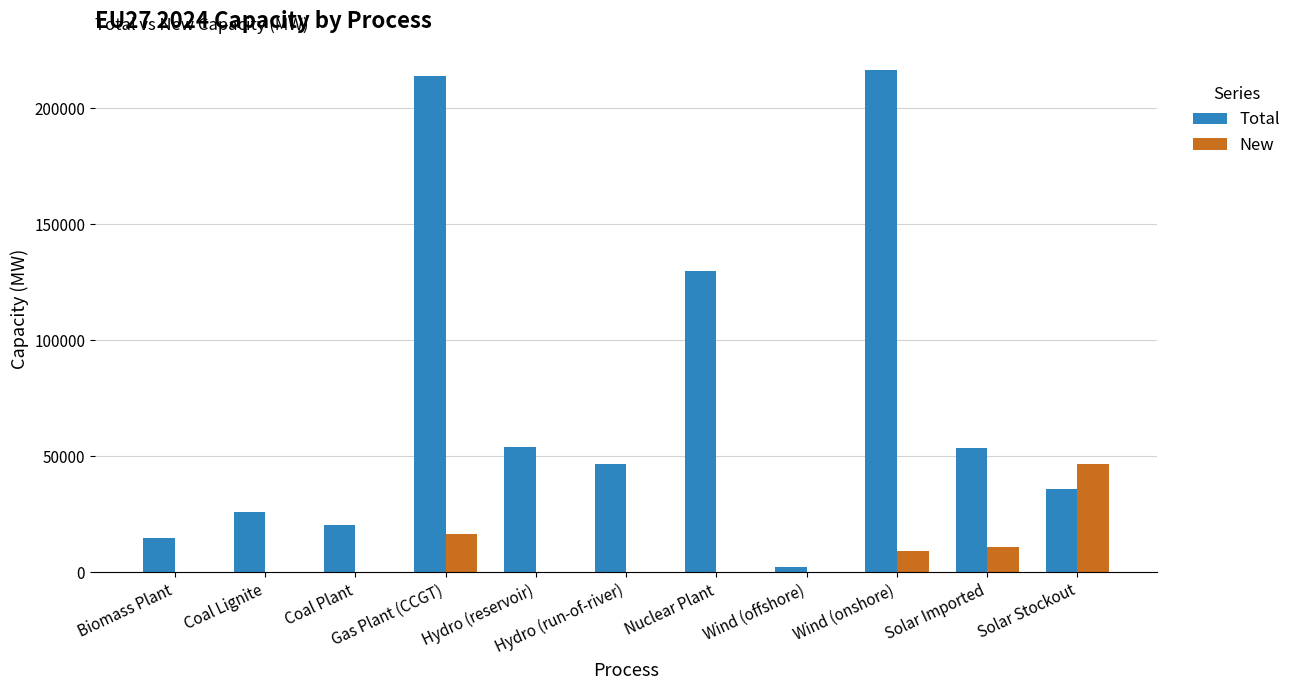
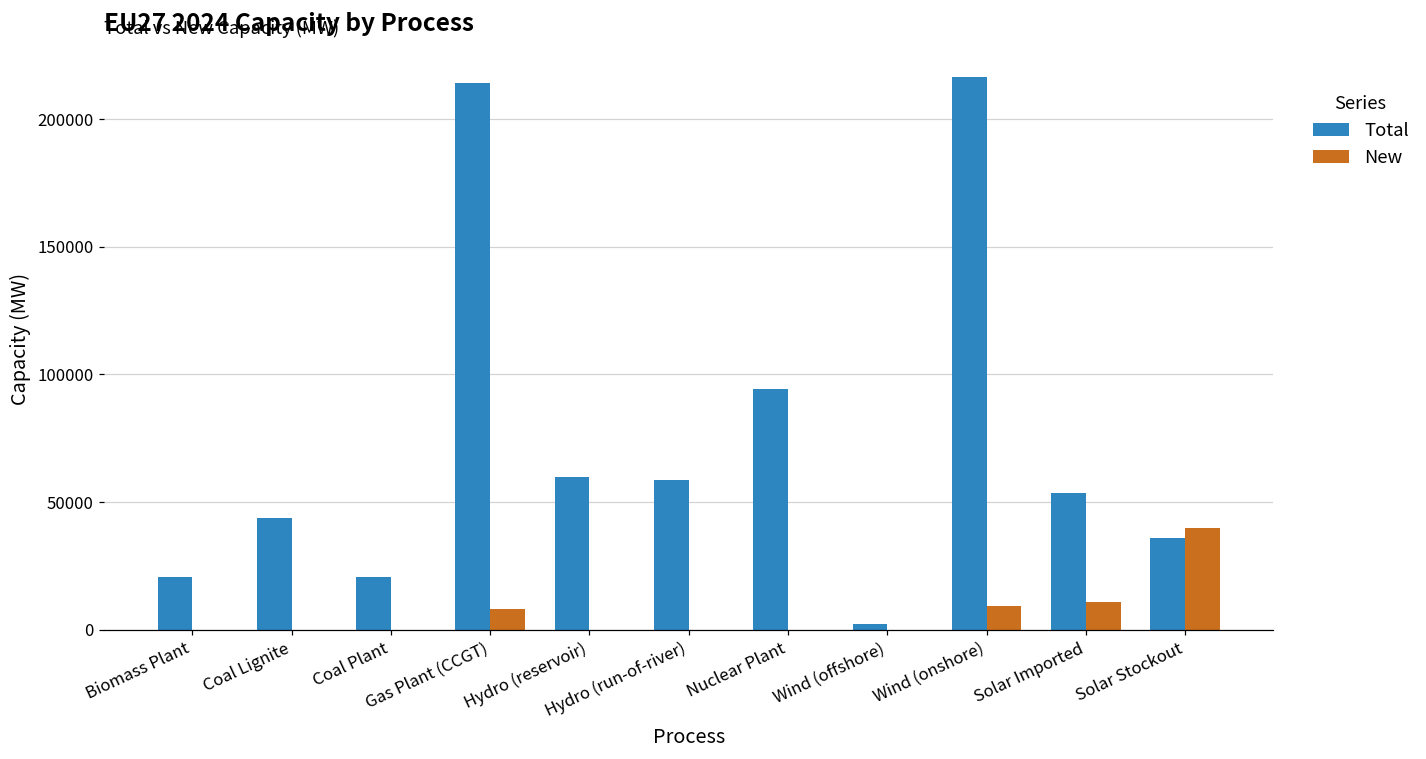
  {
    "Total": {
-     "Biomass Plant": 15000,
-     "Coal Lignite": 26000,
+     "Biomass Plant": 20000,
+     "Coal Lignite": 44000,
      "Coal Plant": 20000,
      "Gas Plant (CCGT)": 214000,
-     "Hydro (reservoir)": 54000,
-     "Hydro (run-of-river)": 47000,
-     "Nuclear Plant": 130000,
+     "Hydro (reservoir)": 60000,
+     "Hydro (run-of-river)": 59000,
+     "Nuclear Plant": 94000,
      "Wind (offshore)": 2000,
      "Wind (onshore)": 217000,
      "Solar Imported": 54000,
      "Solar Stockout": 36000
    },
    "New": {
      "Biomass Plant": 0,
      "Coal Lignite": 0,
      "Coal Plant": 0,
-     "Gas Plant (CCGT)": 16000,
+     "Gas Plant (CCGT)": 8000,
      "Hydro (reservoir)": 0,
      "Hydro (run-of-river)": 0,
      "Nuclear Plant": 0,
      "Wind (offshore)": 0,
      "Wind (onshore)": 9000,
      "Solar Imported": 11000,
-     "Solar Stockout": 47000
+     "Solar Stockout": 40000
    }
  }
